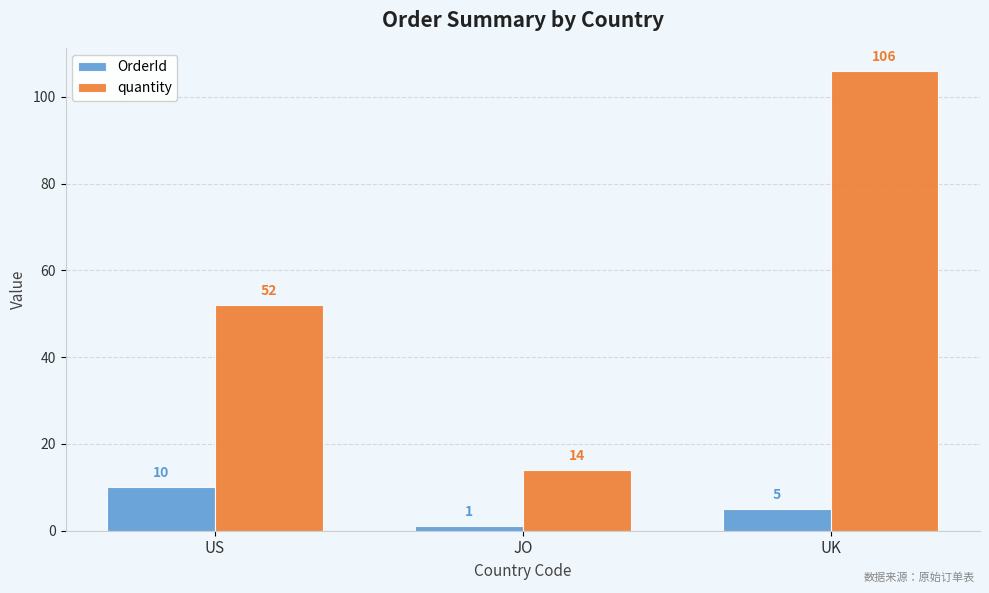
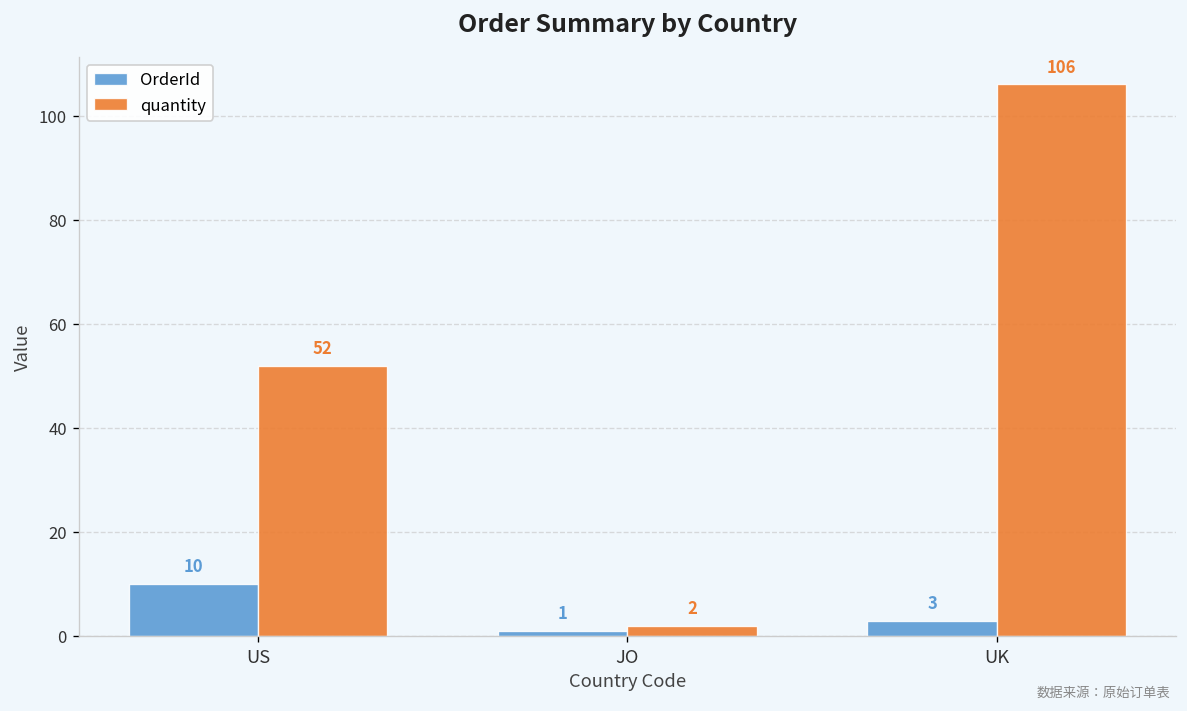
  {
    "OrderId": {
      "US": 10,
      "JO": 1,
-     "UK": 5
+     "UK": 3
    },
    "quantity": {
      "US": 52,
-     "JO": 14,
+     "JO": 2,
      "UK": 106
    }
  }
